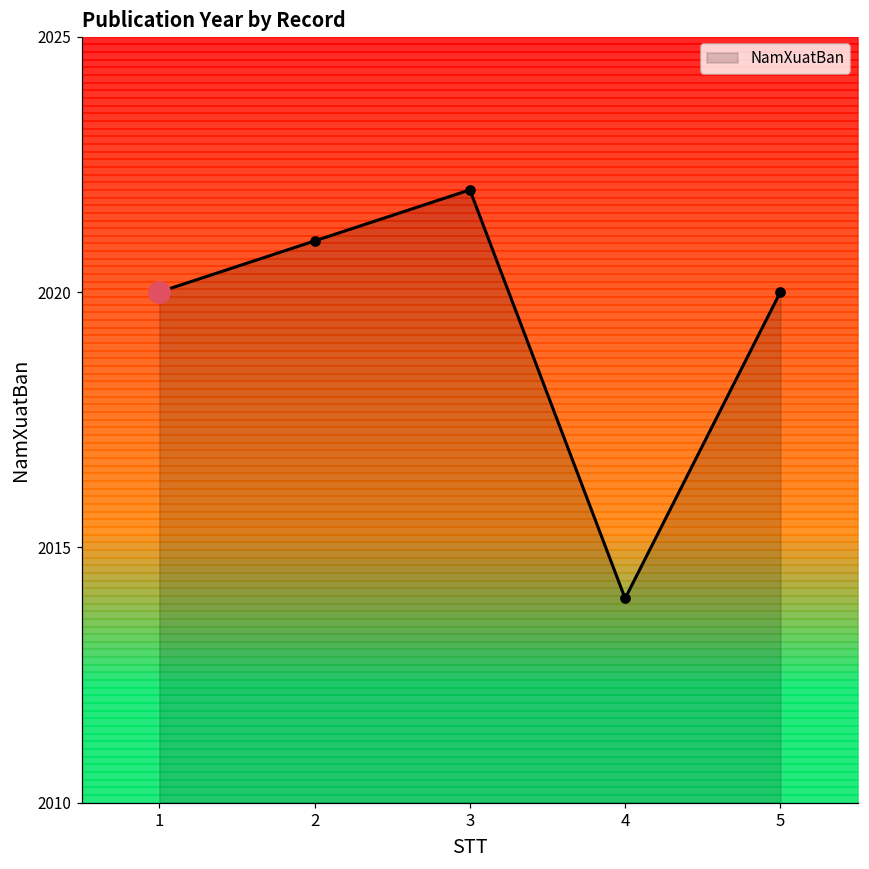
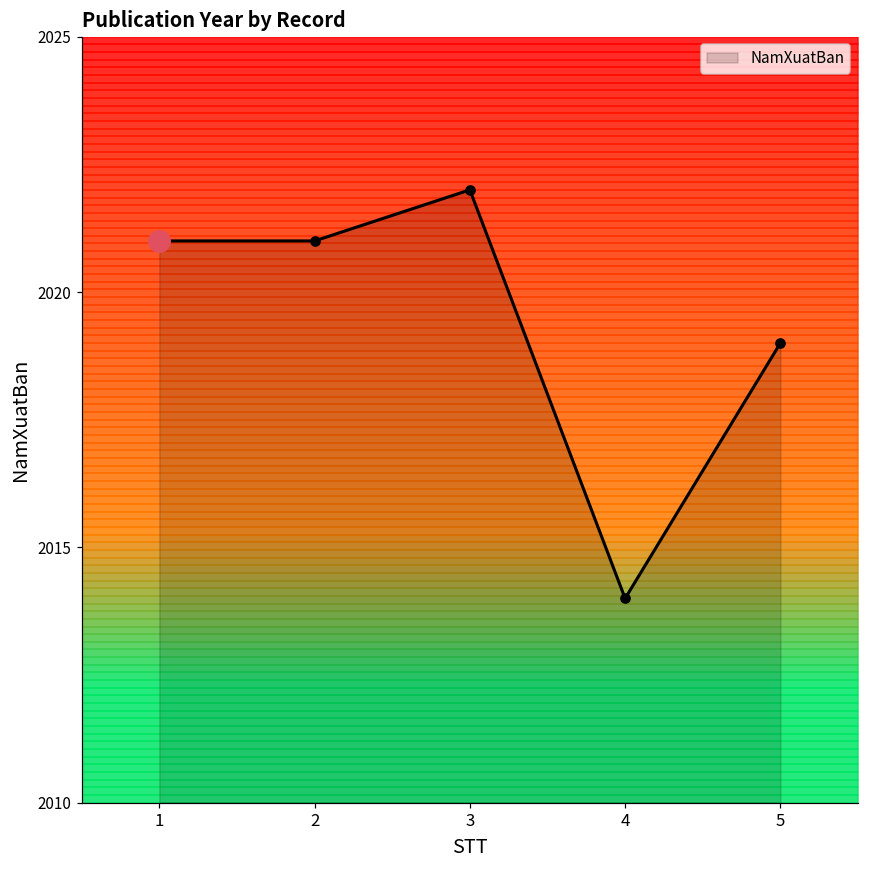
  {
    "NamXuatBan": {
-     "1": 2020,
+     "1": 2021,
      "2": 2021,
      "3": 2022,
      "4": 2014,
-     "5": 2020
+     "5": 2019
    }
  }
